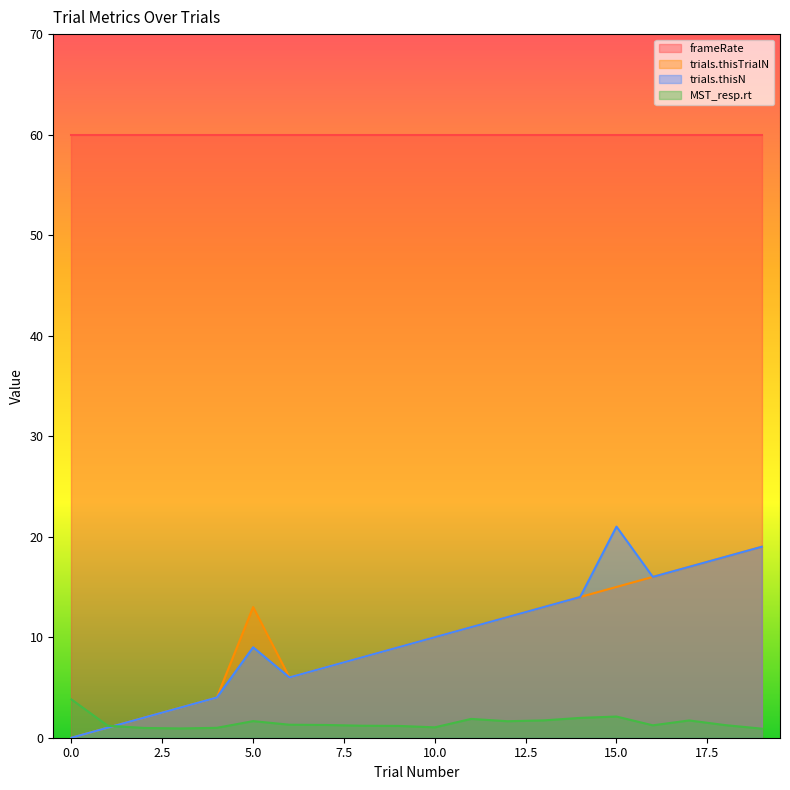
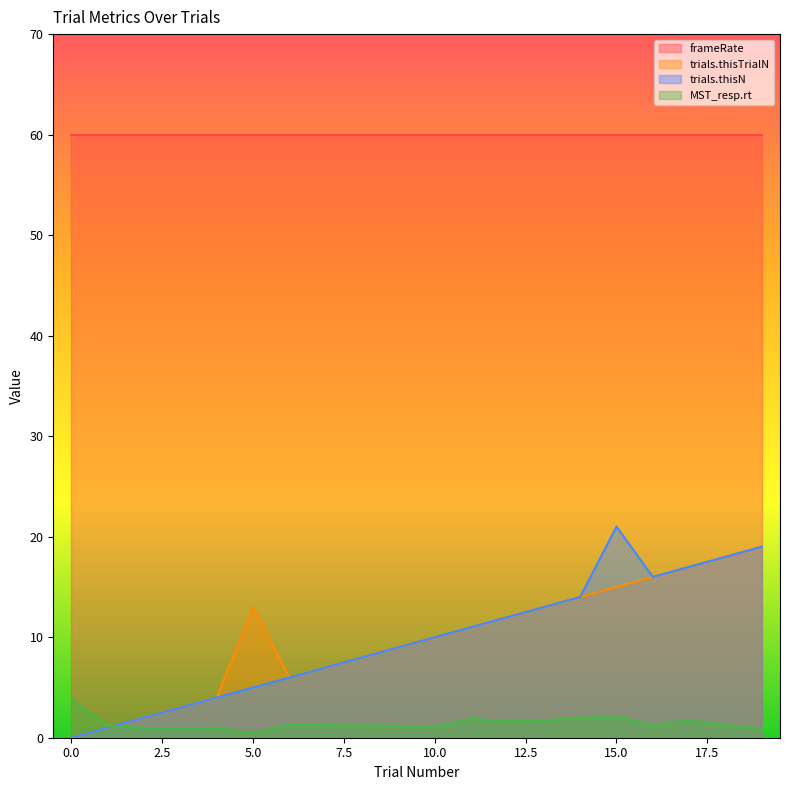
  {
    "trials.thisN": {
-     "5.0": 9,
+     "5.0": 5,
      "15.0": 21
    },
    "MST_resp.rt": {
      "0.0": 3.8,
-     "5.0": 1.7,
+     "5.0": 0.4,
      "10.0": 1.0,
      "15.0": 2.1
    }
  }
